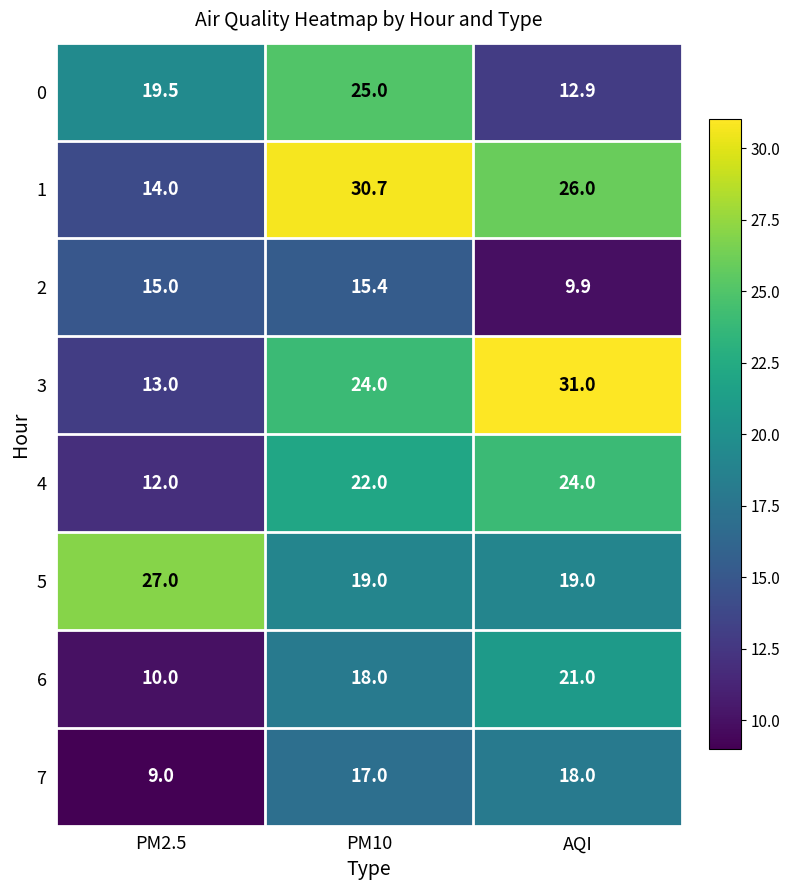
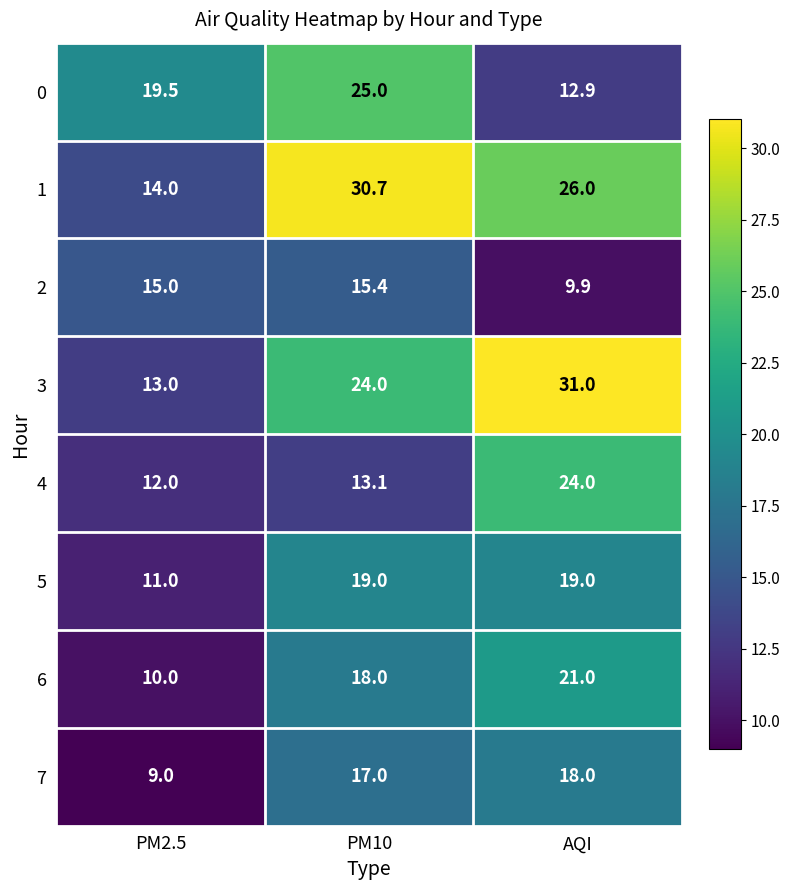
  {
    "0": {
      "PM2.5": 19.5,
      "PM10": 25.0,
      "AQI": 12.9
    },
    "1": {
      "PM2.5": 14.0,
      "PM10": 30.7,
      "AQI": 26.0
    },
    "2": {
      "PM2.5": 15.0,
      "PM10": 15.4,
      "AQI": 9.9
    },
    "3": {
      "PM2.5": 13.0,
      "PM10": 24.0,
      "AQI": 31.0
    },
    "4": {
      "PM2.5": 12.0,
-     "PM10": 22.0,
+     "PM10": 13.1,
      "AQI": 24.0
    },
    "5": {
-     "PM2.5": 27.0,
+     "PM2.5": 11.0,
      "PM10": 19.0,
      "AQI": 19.0
    },
    "6": {
      "PM2.5": 10.0,
      "PM10": 18.0,
      "AQI": 21.0
    },
    "7": {
      "PM2.5": 9.0,
      "PM10": 17.0,
      "AQI": 18.0
    }
  }
